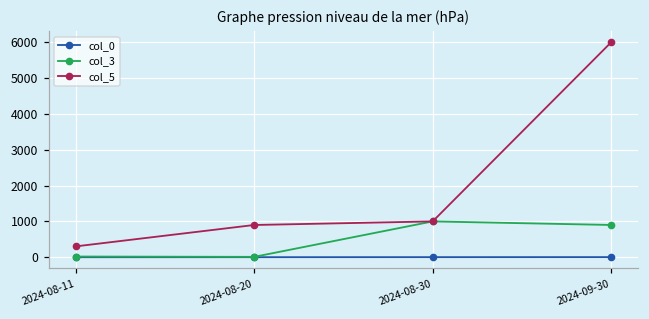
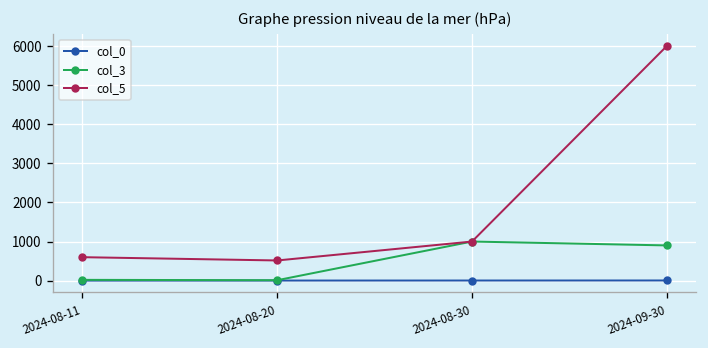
  {
    "col_0": {
      "2024-08-30": 0,
      "2024-09-30": 0
    },
    "col_3": {
      "2024-09-30": 900
    },
    "col_5": {
-     "2024-08-11": 300,
-     "2024-08-20": 900,
+     "2024-08-11": 600,
+     "2024-08-20": 500,
      "2024-09-30": 6000
    }
  }
